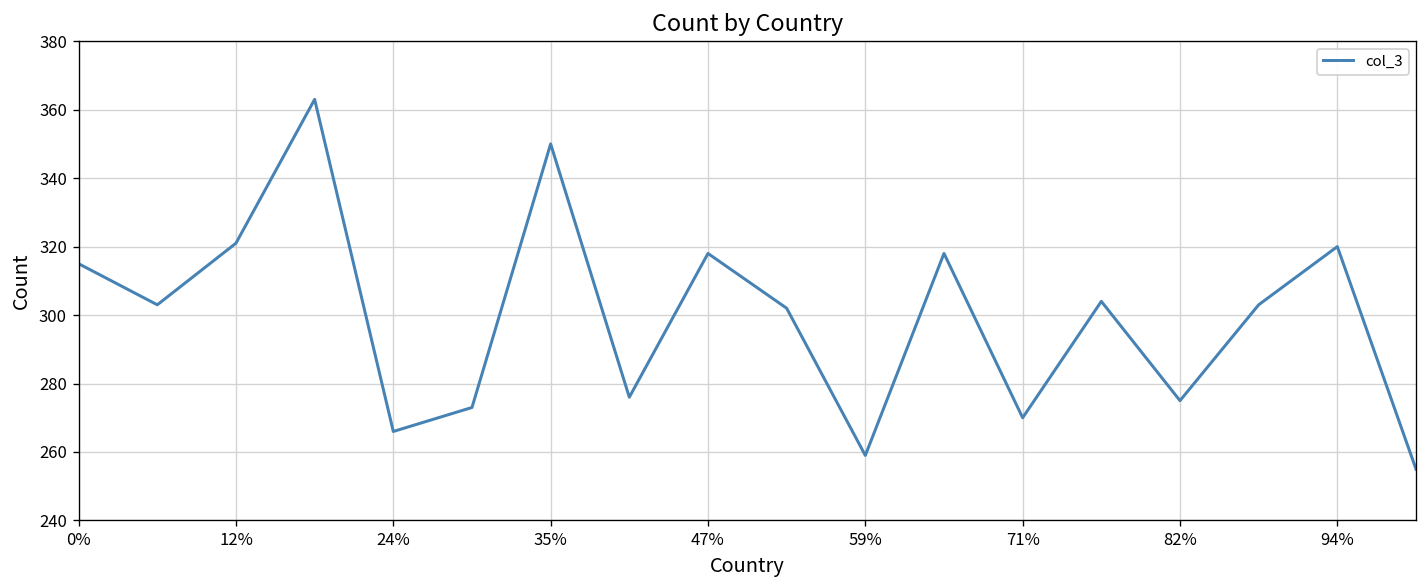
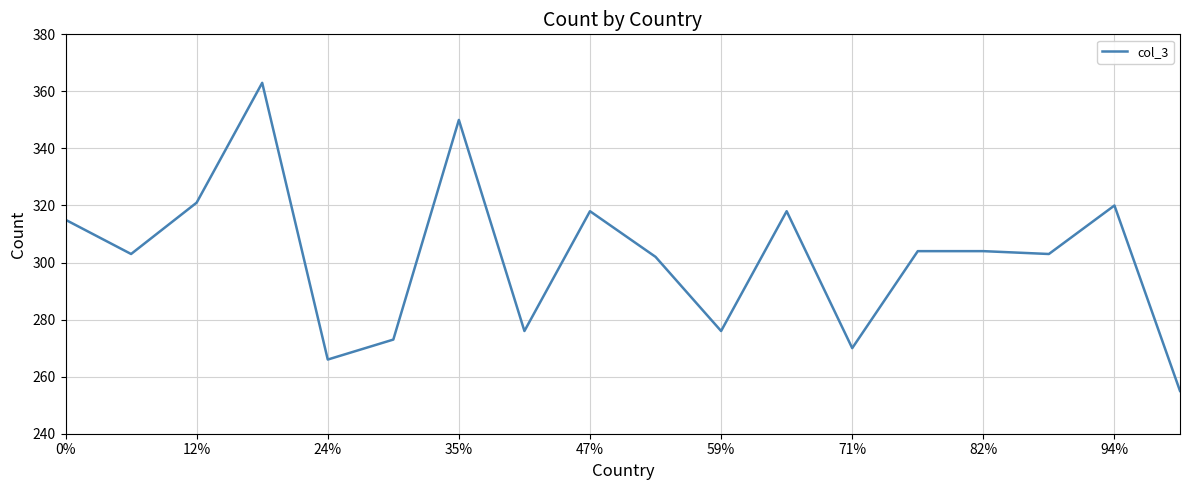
  {
    "0%": 315,
    "12%": 321,
    "24%": 266,
    "35%": 350,
    "47%": 318,
-   "59%": 259,
+   "59%": 276,
    "71%": 270,
-   "82%": 275,
+   "82%": 304,
    "94%": 320
  }
